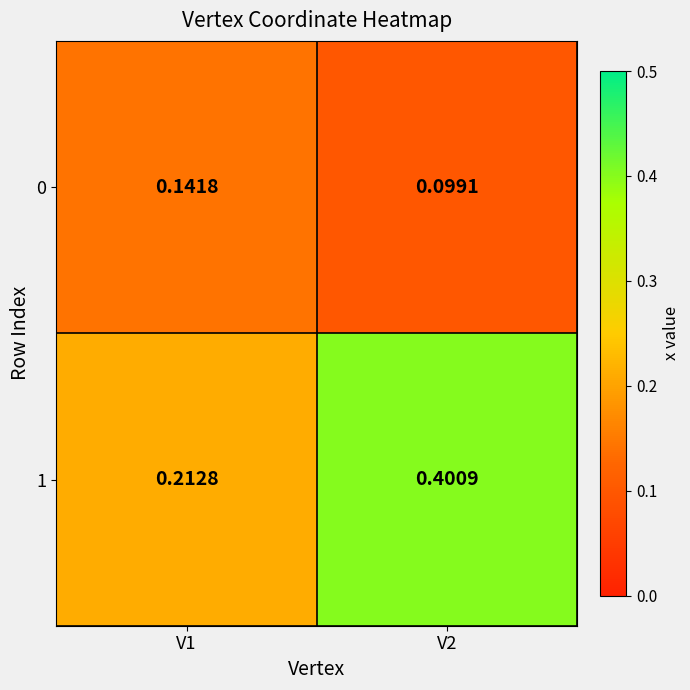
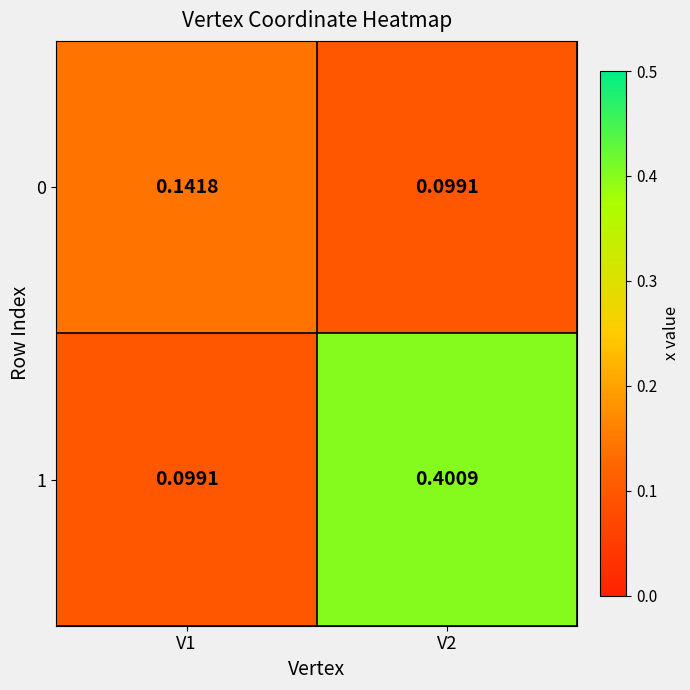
  {
    "0": {
      "V1": 0.1418,
      "V2": 0.0991
    },
    "1": {
-     "V1": 0.2128,
+     "V1": 0.0991,
      "V2": 0.4009
    }
  }
